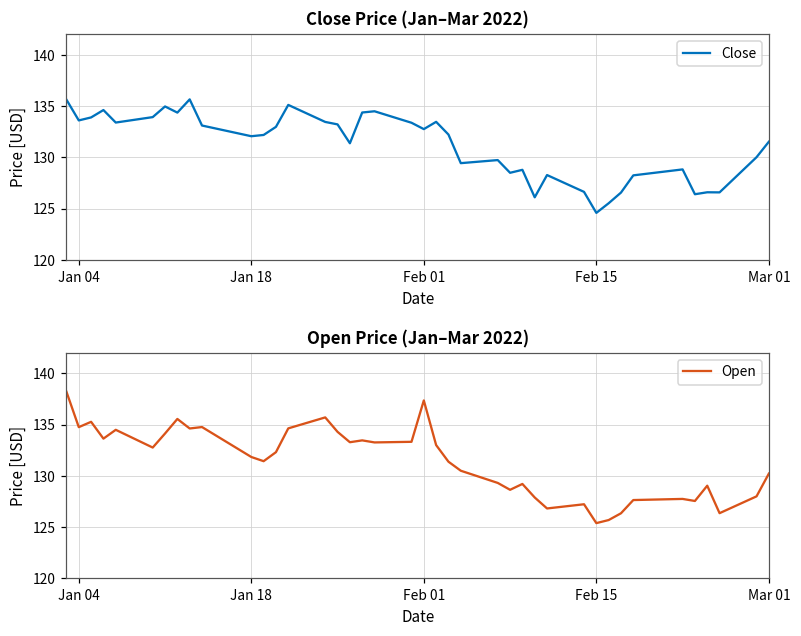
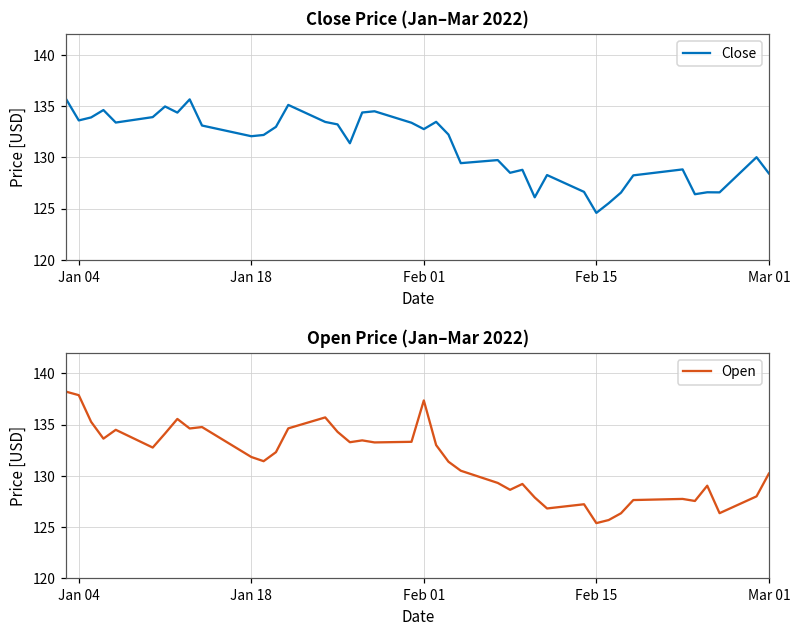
  {
    "Close Price (Jan–Mar 2022)": {
      "Jan 04": 134,
      "Jan 18": 132,
      "Feb 01": 133,
      "Feb 15": 125,
-     "Mar 01": 132
+     "Mar 01": 128
    },
    "Open Price (Jan–Mar 2022)": {
-     "Jan 04": 135,
+     "Jan 04": 138,
      "Jan 18": 132,
      "Feb 01": 137,
      "Feb 15": 125,
      "Mar 01": 130
    }
  }
